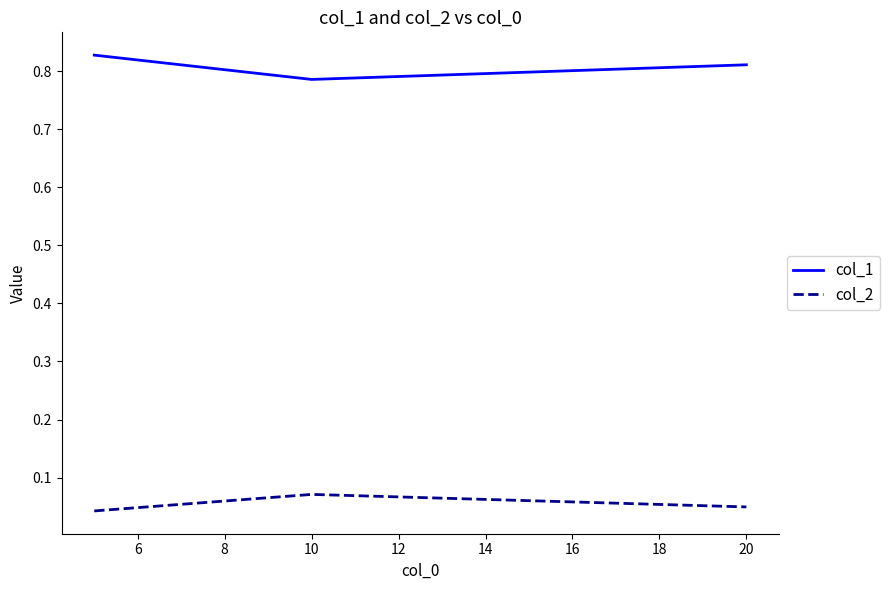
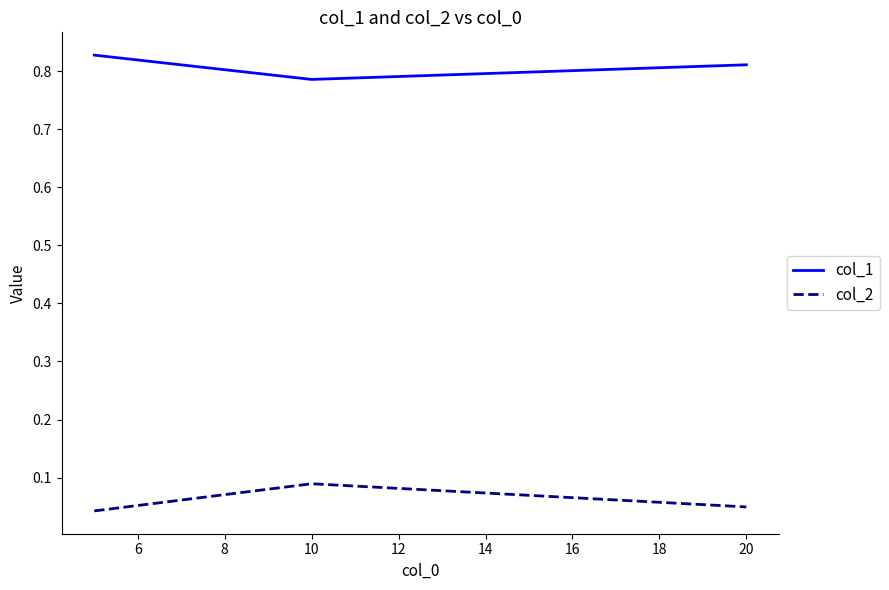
  {
    "col_1": {
      "10": 0.79,
      "20": 0.81
    },
    "col_2": {
-     "10": 0.07,
+     "10": 0.09,
      "20": 0.05
    }
  }
